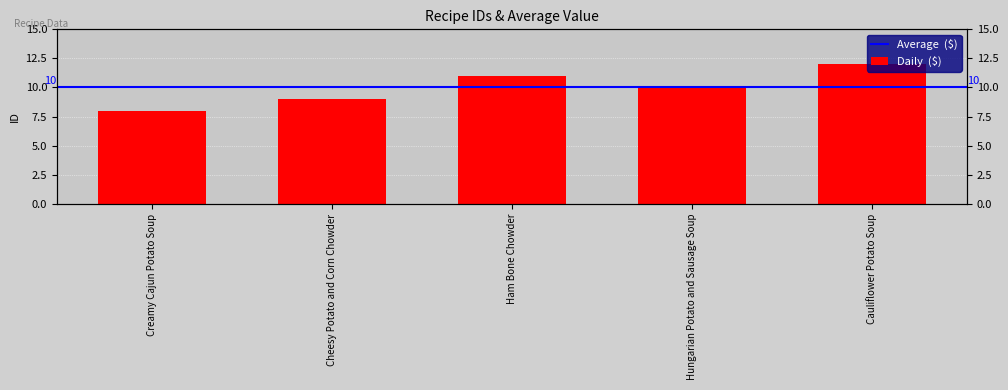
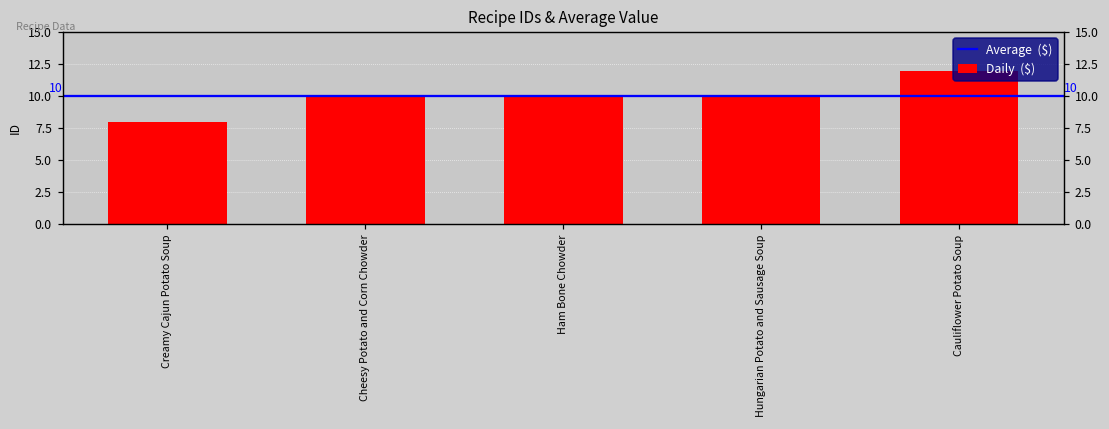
  {
    "Creamy Cajun Potato Soup": 8,
-   "Cheesy Potato and Corn Chowder": 9,
-   "Ham Bone Chowder": 11,
+   "Cheesy Potato and Corn Chowder": 10,
+   "Ham Bone Chowder": 10,
    "Hungarian Potato and Sausage Soup": 10
  }
